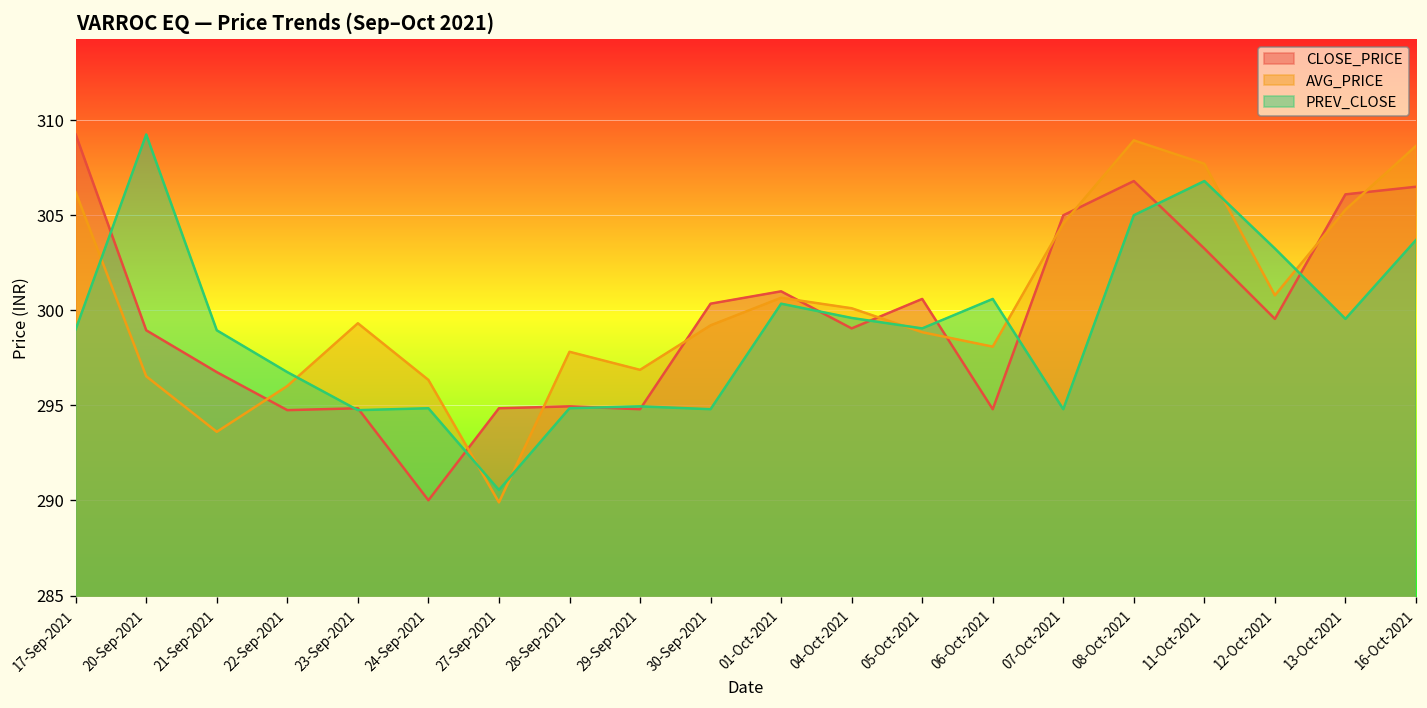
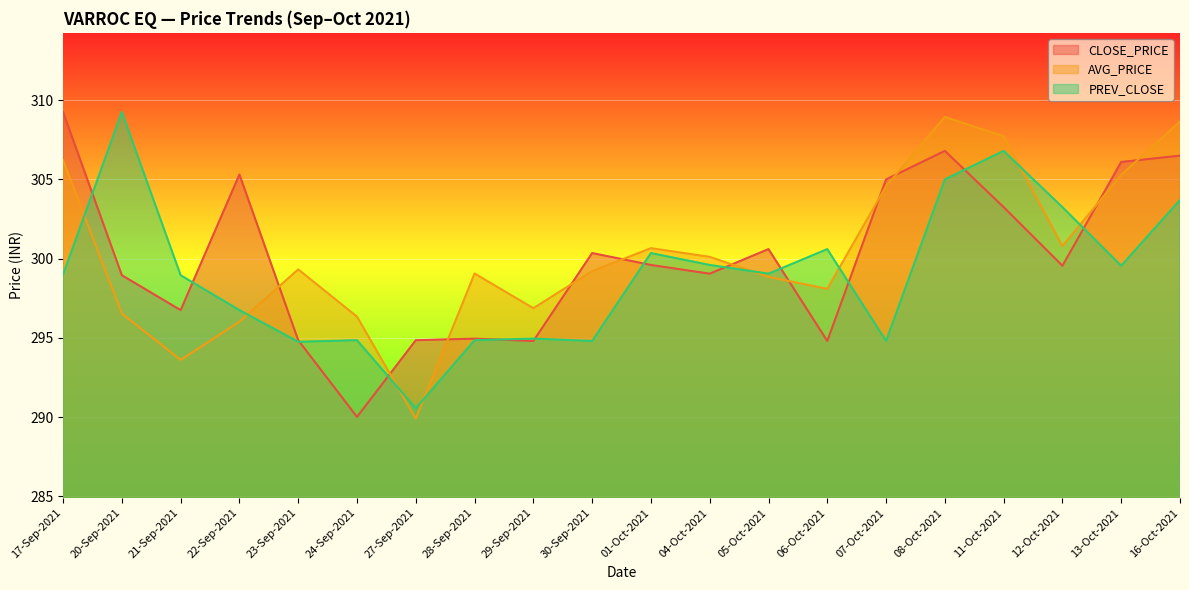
  {
    "CLOSE_PRICE": {
      "17-Sep-2021": 309.3,
      "20-Sep-2021": 299.0,
      "21-Sep-2021": 296.8,
-     "22-Sep-2021": 294.8,
+     "22-Sep-2021": 305.3,
      "24-Sep-2021": 290.0,
      "27-Sep-2021": 294.9,
      "30-Sep-2021": 300.4,
-     "01-Oct-2021": 301.0,
+     "01-Oct-2021": 299.6,
      "04-Oct-2021": 299.1,
      "05-Oct-2021": 300.6,
      "06-Oct-2021": 294.8,
      "07-Oct-2021": 305.0,
      "08-Oct-2021": 306.8,
      "11-Oct-2021": 303.3,
      "12-Oct-2021": 299.6,
      "13-Oct-2021": 306.1,
      "16-Oct-2021": 306.5
    },
    "AVG_PRICE": {
      "17-Sep-2021": 306.2,
      "20-Sep-2021": 296.5,
      "21-Sep-2021": 293.6,
      "22-Sep-2021": 296.0,
      "23-Sep-2021": 299.3,
      "24-Sep-2021": 296.3,
      "27-Sep-2021": 289.9,
-     "28-Sep-2021": 297.8,
+     "28-Sep-2021": 299.1,
      "29-Sep-2021": 296.9,
      "30-Sep-2021": 299.2,
      "01-Oct-2021": 300.7,
      "04-Oct-2021": 300.1,
      "05-Oct-2021": 298.9,
      "06-Oct-2021": 298.1,
      "07-Oct-2021": 304.6,
      "08-Oct-2021": 308.9,
      "11-Oct-2021": 307.7,
      "12-Oct-2021": 300.8,
      "13-Oct-2021": 305.3,
      "16-Oct-2021": 308.7
    },
    "PREV_CLOSE": {
      "17-Sep-2021": 299.0,
      "20-Sep-2021": 309.3,
      "21-Sep-2021": 299.0,
      "22-Sep-2021": 296.8,
      "24-Sep-2021": 294.9,
      "27-Sep-2021": 290.6,
      "30-Sep-2021": 294.8,
      "01-Oct-2021": 300.4,
      "04-Oct-2021": 299.6,
      "05-Oct-2021": 299.1,
      "06-Oct-2021": 300.6,
      "07-Oct-2021": 294.8,
      "08-Oct-2021": 305.0,
      "11-Oct-2021": 306.8,
      "12-Oct-2021": 303.3,
      "13-Oct-2021": 299.6,
      "16-Oct-2021": 303.7
    }
  }
